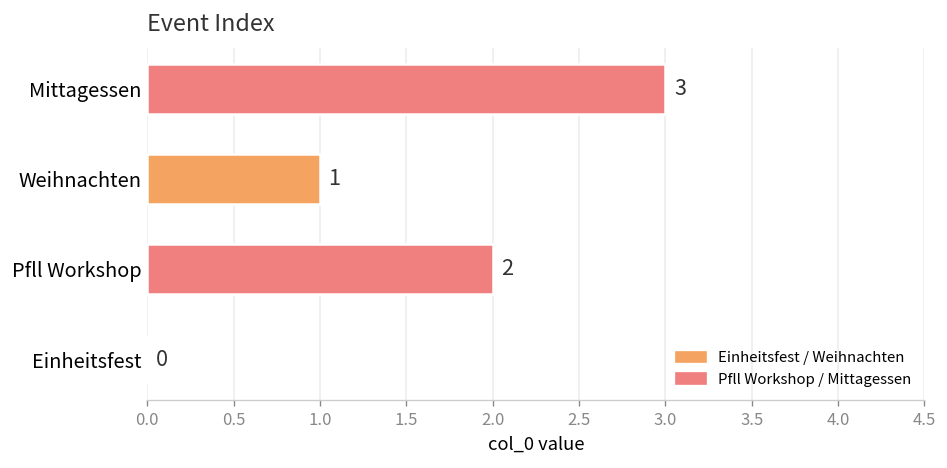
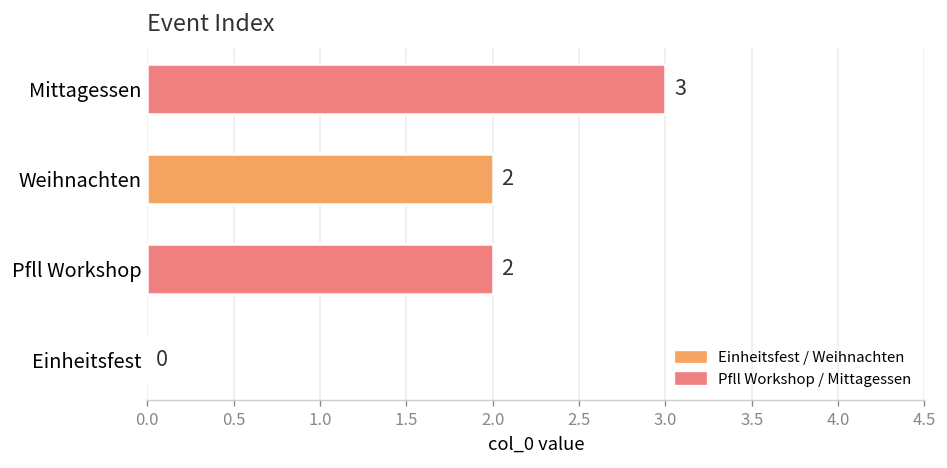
  {
    "Mittagessen": 3,
-   "Weihnachten": 1,
+   "Weihnachten": 2,
    "Pfll Workshop": 2,
    "Einheitsfest": 0
  }
